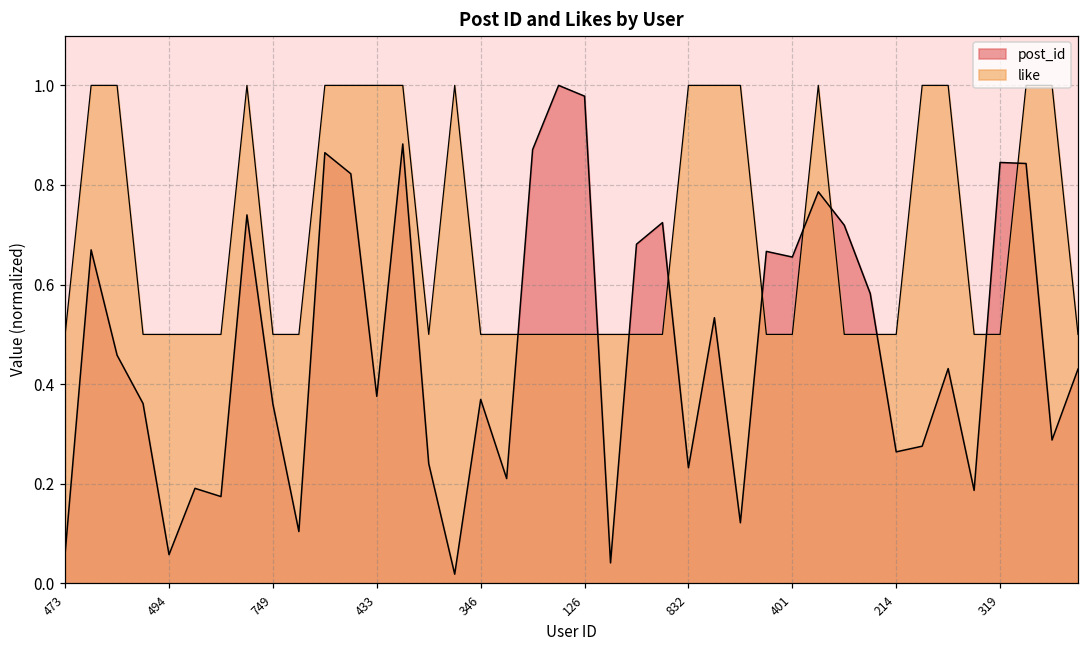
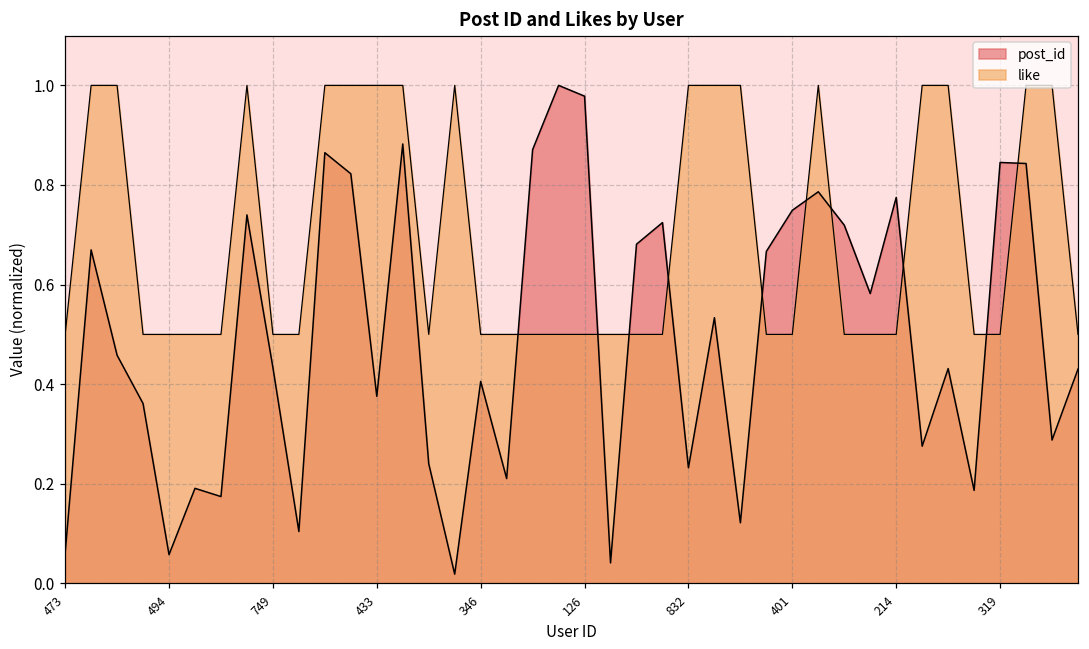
  {
    "post_id": {
      "473": 0.06,
      "494": 0.06,
-     "749": 0.36,
+     "749": 0.43,
      "433": 0.38,
-     "346": 0.37,
+     "346": 0.41,
      "126": 0.98,
      "832": 0.23,
-     "401": 0.66,
-     "214": 0.26,
+     "401": 0.75,
+     "214": 0.78,
      "319": 0.85
    },
    "like": {
      "473": 0.50,
      "494": 0.50,
      "749": 0.50,
      "433": 1.00,
      "346": 0.50,
      "126": 0.50,
      "832": 1.00,
      "401": 0.50,
      "214": 0.50,
      "319": 0.50
    }
  }
